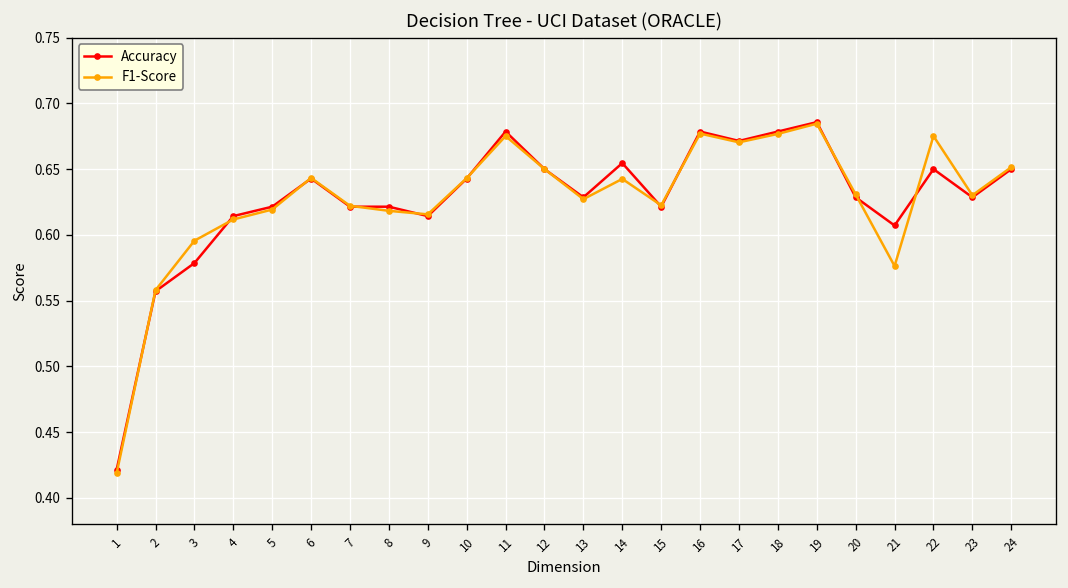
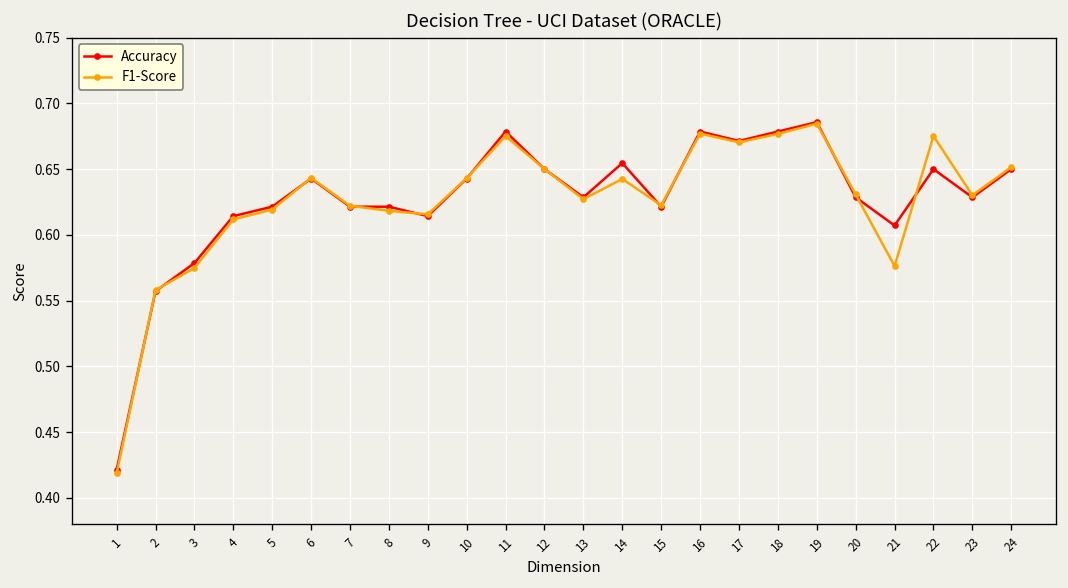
  {
    "Accuracy": {
      "1": 0.421,
      "3": 0.579,
      "4": 0.614,
      "8": 0.621,
      "11": 0.679,
      "14": 0.655,
      "21": 0.607,
      "22": 0.650
    },
    "F1-Score": {
      "1": 0.419,
-     "3": 0.596,
+     "3": 0.575,
      "4": 0.612,
      "8": 0.618,
      "11": 0.675,
      "14": 0.643,
      "21": 0.576,
      "22": 0.675
    }
  }
